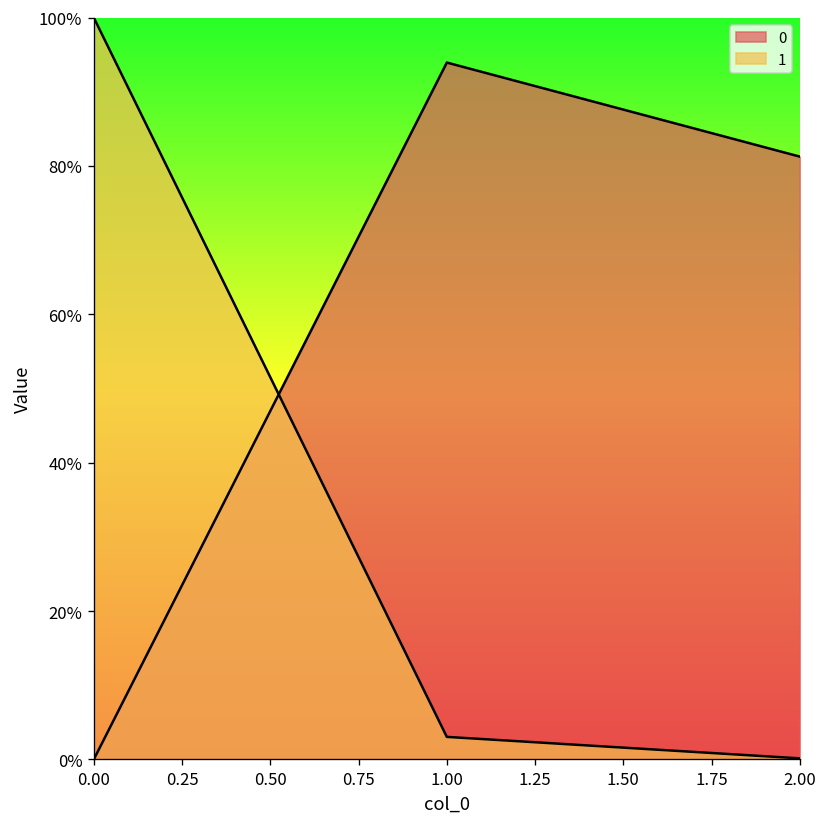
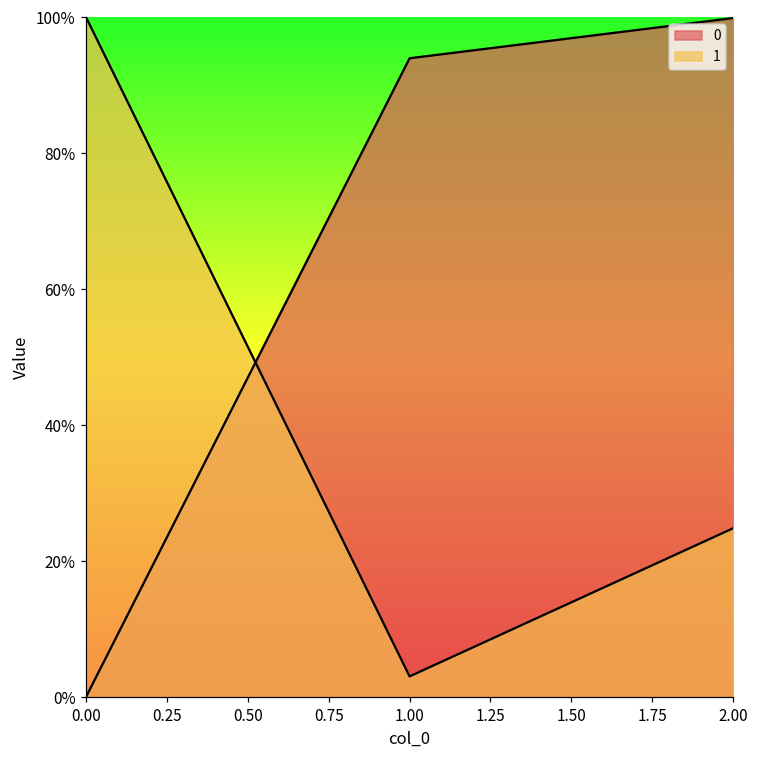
  {
    "0": {
      "0.00": "0%",
      "1.00": "94%",
-     "2.00": "81%"
+     "2.00": "100%"
    },
    "1": {
      "0.00": "100%",
      "1.00": "3%",
-     "2.00": "0%"
+     "2.00": "25%"
    }
  }
